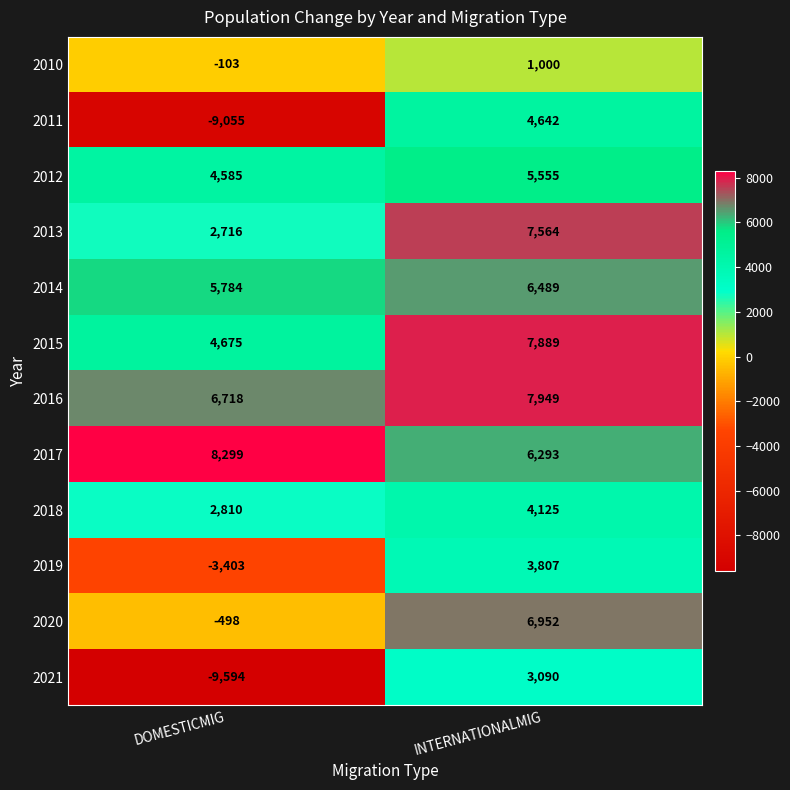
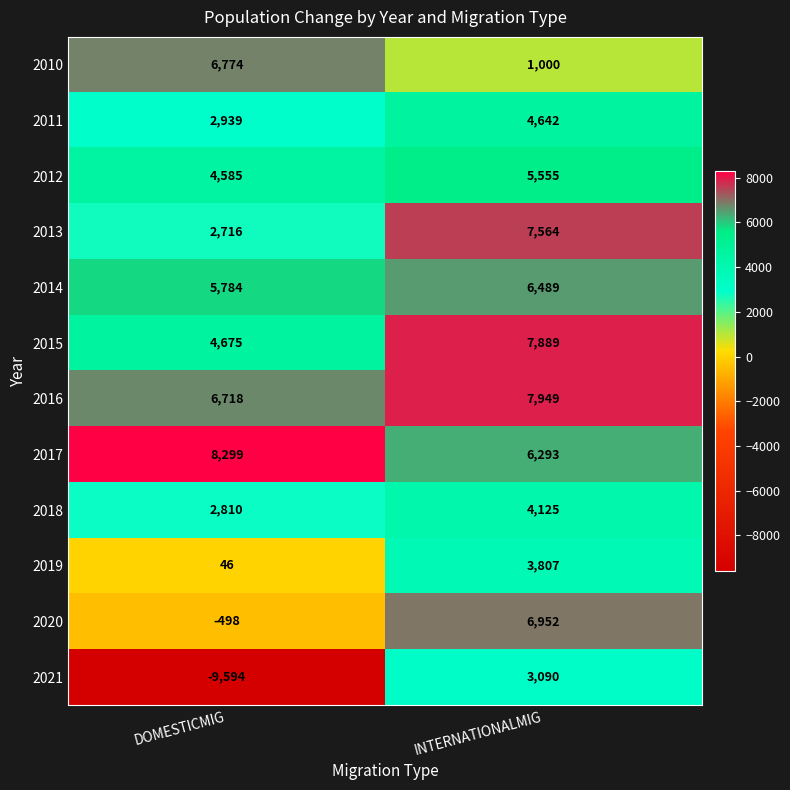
  {
    "2010": {
-     "DOMESTICMIG": "-103",
+     "DOMESTICMIG": "6,774",
      "INTERNATIONALMIG": "1,000"
    },
    "2011": {
-     "DOMESTICMIG": "-9,055",
+     "DOMESTICMIG": "2,939",
      "INTERNATIONALMIG": "4,642"
    },
    "2012": {
      "DOMESTICMIG": "4,585",
      "INTERNATIONALMIG": "5,555"
    },
    "2013": {
      "DOMESTICMIG": "2,716",
      "INTERNATIONALMIG": "7,564"
    },
    "2014": {
      "DOMESTICMIG": "5,784",
      "INTERNATIONALMIG": "6,489"
    },
    "2015": {
      "DOMESTICMIG": "4,675",
      "INTERNATIONALMIG": "7,889"
    },
    "2016": {
      "DOMESTICMIG": "6,718",
      "INTERNATIONALMIG": "7,949"
    },
    "2017": {
      "DOMESTICMIG": "8,299",
      "INTERNATIONALMIG": "6,293"
    },
    "2018": {
      "DOMESTICMIG": "2,810",
      "INTERNATIONALMIG": "4,125"
    },
    "2019": {
-     "DOMESTICMIG": "-3,403",
+     "DOMESTICMIG": "46",
      "INTERNATIONALMIG": "3,807"
    },
    "2020": {
      "DOMESTICMIG": "-498",
      "INTERNATIONALMIG": "6,952"
    },
    "2021": {
      "DOMESTICMIG": "-9,594",
      "INTERNATIONALMIG": "3,090"
    }
  }
